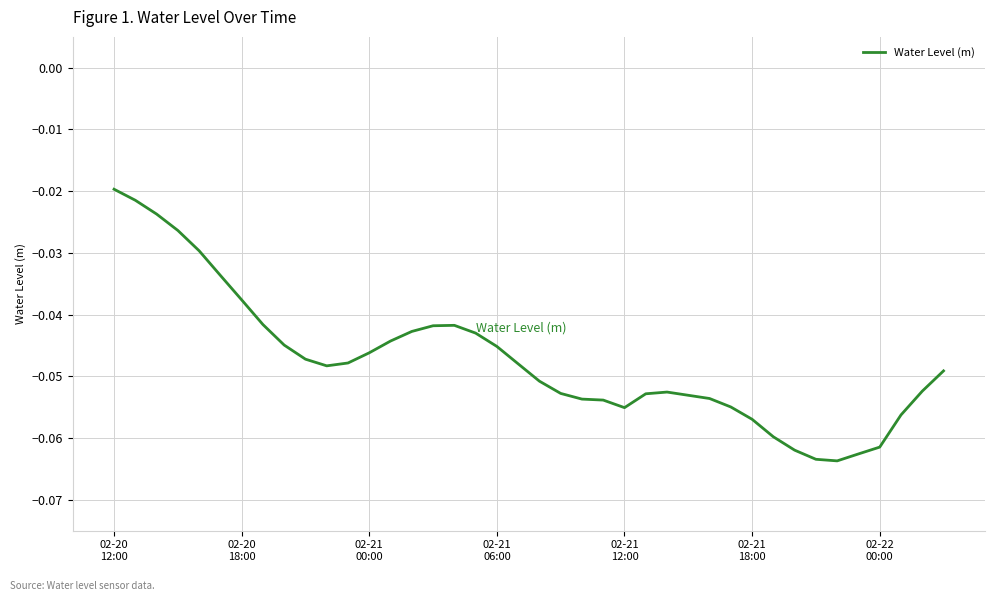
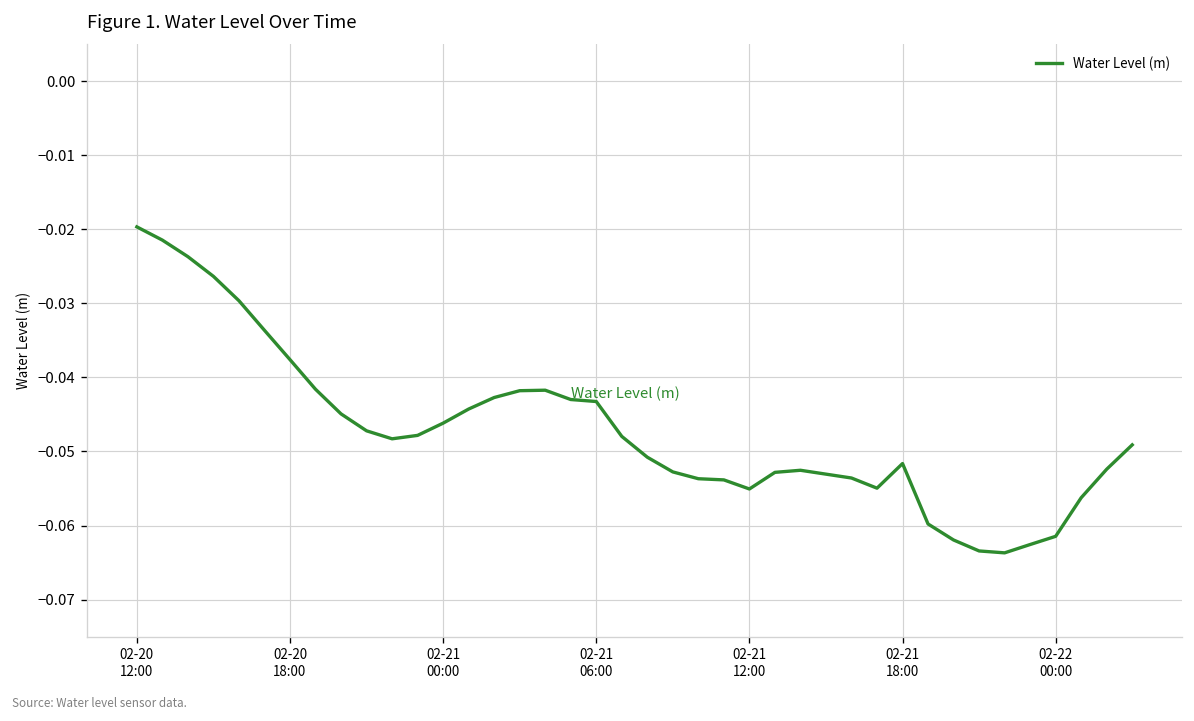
  {
    "02-20 12:00": -0.020,
    "02-20 18:00": -0.038,
    "02-21 00:00": -0.046,
-   "02-21 06:00": -0.045,
+   "02-21 06:00": -0.043,
    "02-21 12:00": -0.055,
-   "02-21 18:00": -0.057,
+   "02-21 18:00": -0.052,
    "02-22 00:00": -0.061
  }
